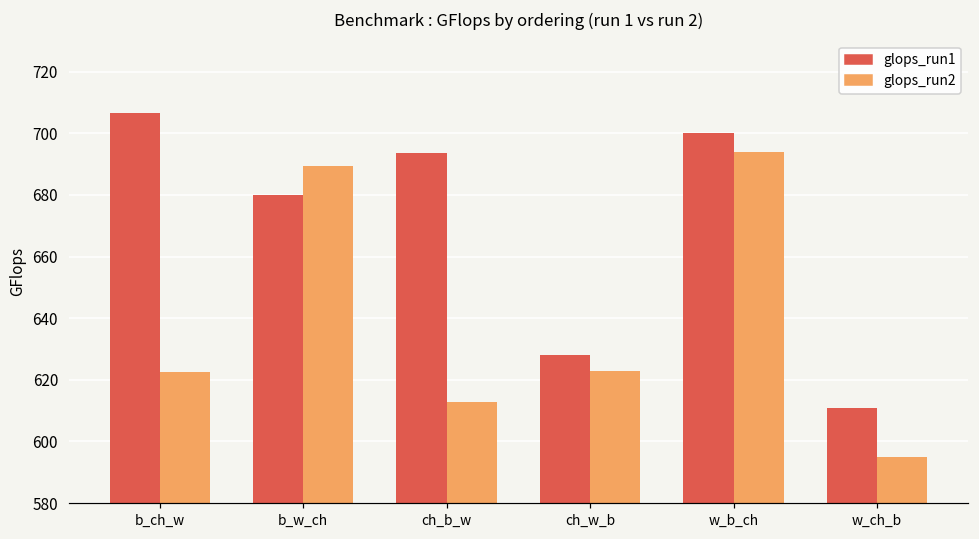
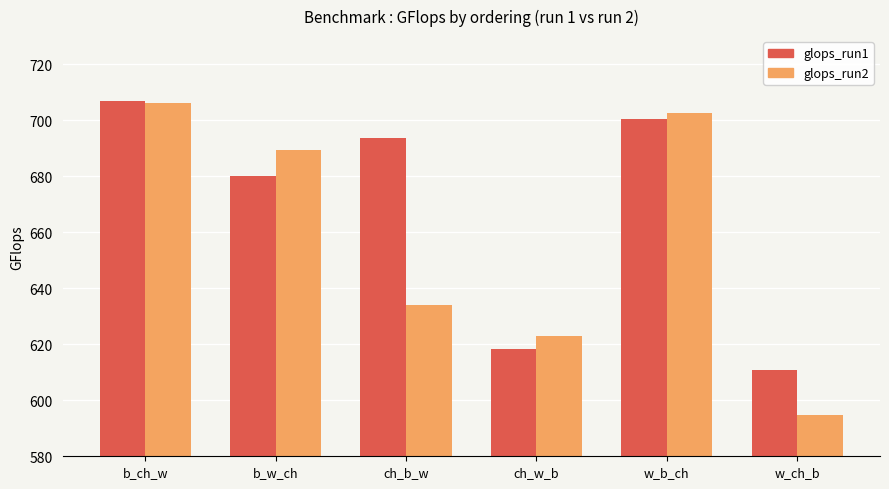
  {
    "glops_run1": {
      "b_ch_w": 707,
      "b_w_ch": 680,
      "ch_b_w": 693,
-     "ch_w_b": 628,
+     "ch_w_b": 618,
      "w_b_ch": 700,
      "w_ch_b": 611
    },
    "glops_run2": {
-     "b_ch_w": 623,
+     "b_ch_w": 706,
      "b_w_ch": 689,
-     "ch_b_w": 613,
+     "ch_b_w": 634,
      "ch_w_b": 623,
-     "w_b_ch": 694,
+     "w_b_ch": 702,
      "w_ch_b": 595
    }
  }
